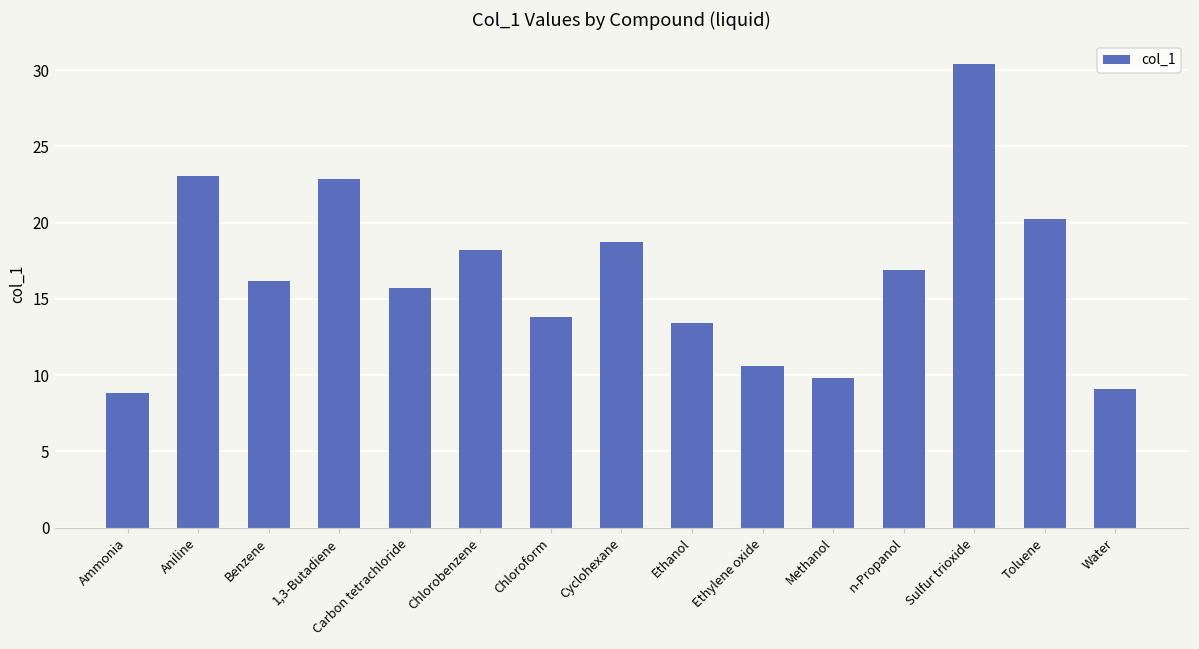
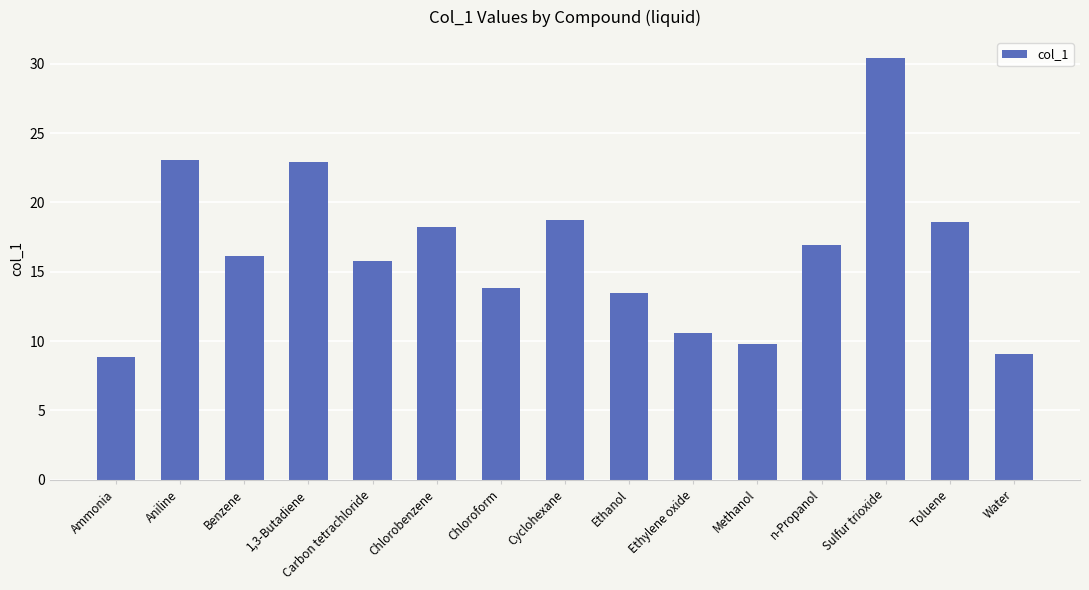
  {
    "Ammonia": 8.8,
    "Aniline": 23.1,
    "Benzene": 16.2,
    "1,3-Butadiene": 22.9,
    "Carbon tetrachloride": 15.8,
    "Chlorobenzene": 18.2,
    "Chloroform": 13.8,
    "Cyclohexane": 18.7,
    "Ethanol": 13.4,
    "Ethylene oxide": 10.6,
    "Methanol": 9.8,
    "n-Propanol": 16.9,
    "Sulfur trioxide": 30.4,
-   "Toluene": 20.3,
+   "Toluene": 18.6,
    "Water": 9.1
  }
